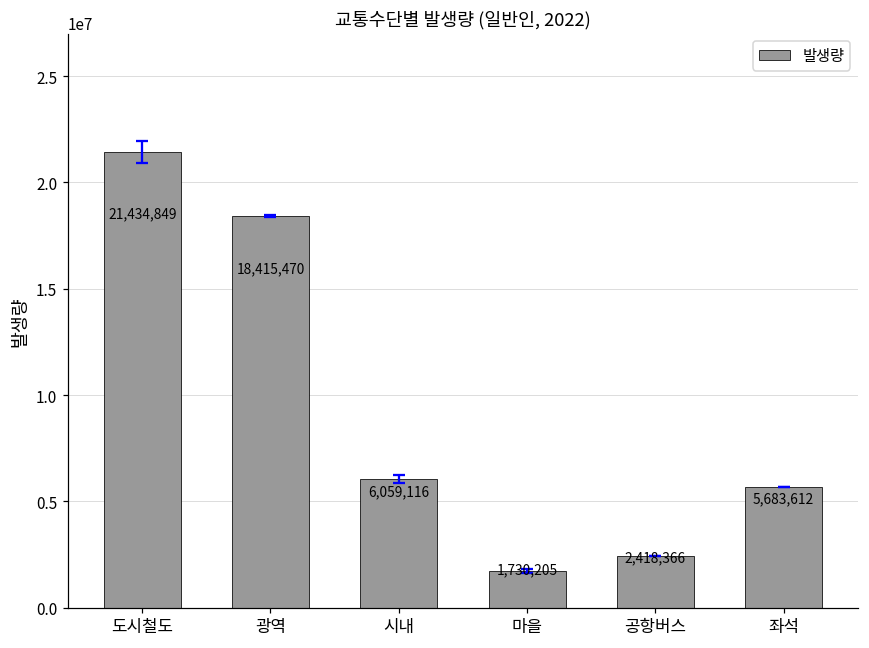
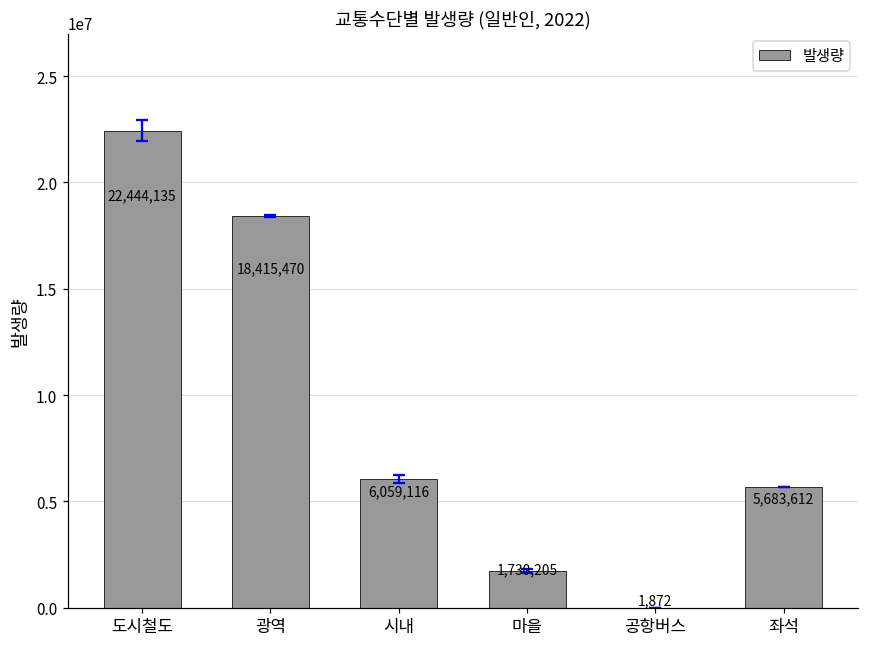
  {
    "발생량": {
-     "도시철도": "21,434,849",
+     "도시철도": "22,444,135",
      "광역": "18,415,470",
-     "공항버스": "2,418,366",
+     "공항버스": "1,872",
      "좌석": "5,683,612"
    }
  }
